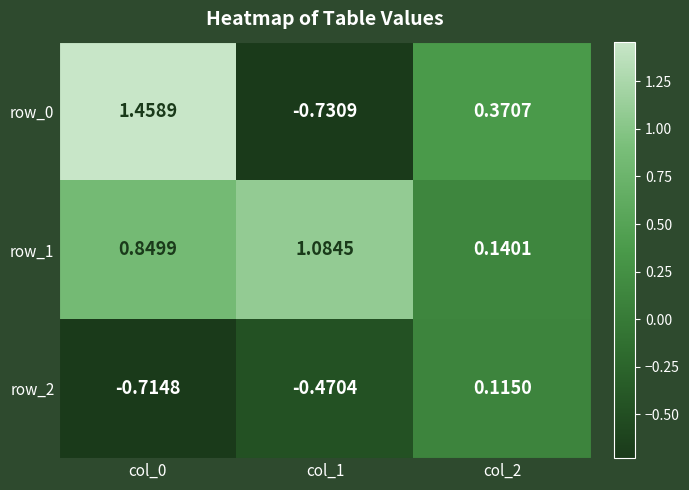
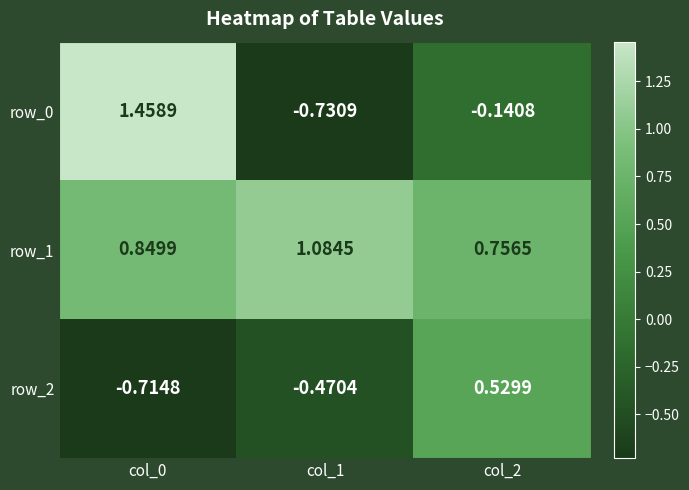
  {
    "row_0": {
      "col_0": 1.4589,
      "col_1": -0.7309,
-     "col_2": 0.3707
+     "col_2": -0.1408
    },
    "row_1": {
      "col_0": 0.8499,
      "col_1": 1.0845,
-     "col_2": 0.1401
+     "col_2": 0.7565
    },
    "row_2": {
      "col_0": -0.7148,
      "col_1": -0.4704,
-     "col_2": 0.1150
+     "col_2": 0.5299
    }
  }
